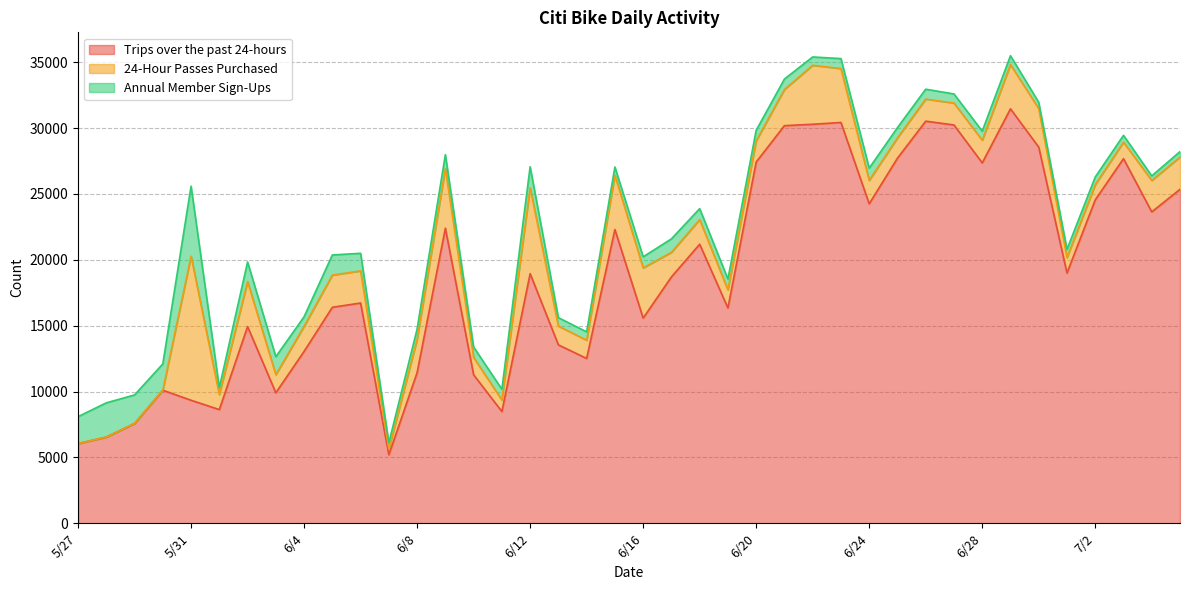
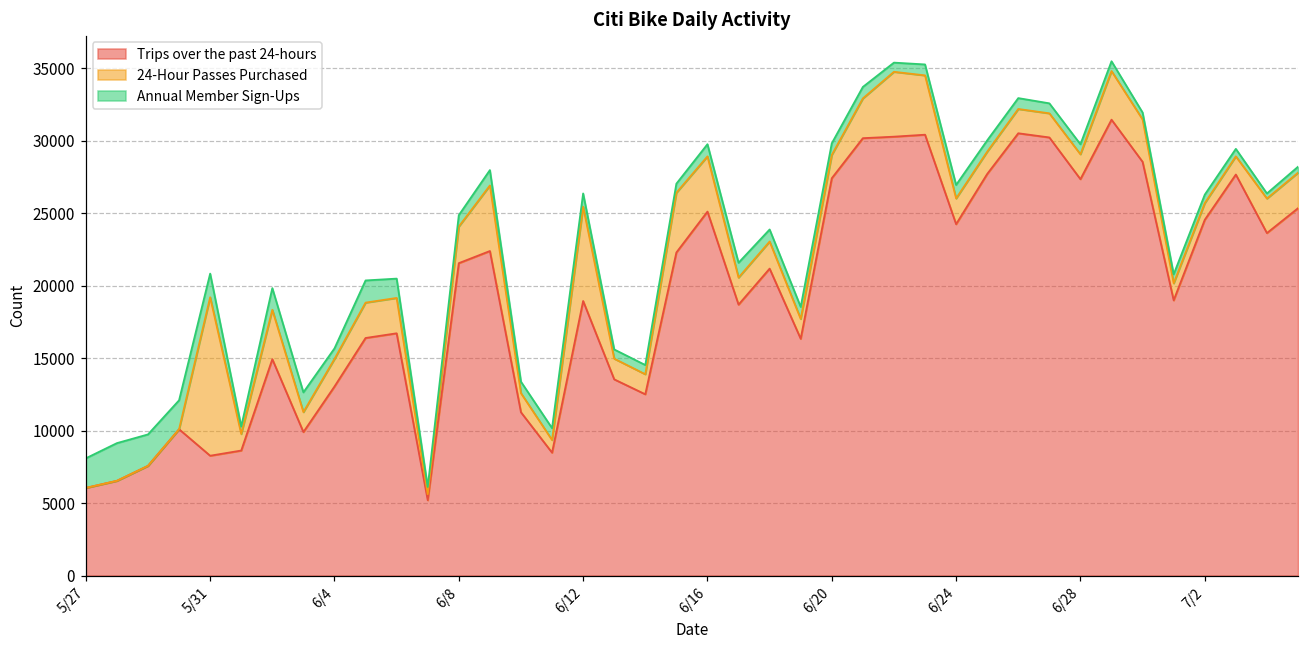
  {
    "Trips over the past 24-hours": {
-     "5/31": 9300,
+     "5/31": 8300,
      "6/4": 13000,
-     "6/8": 11400,
+     "6/8": 21600,
      "6/12": 18900,
-     "6/16": 15600,
+     "6/16": 25100,
      "6/20": 27400,
      "6/24": 24300,
      "6/28": 27400,
      "7/2": 24600
    },
    "24-Hour Passes Purchased": {
      "5/31": 10900,
      "6/4": 1900,
      "6/8": 2500,
      "6/12": 6500,
      "6/16": 3800,
      "6/20": 1600,
      "6/24": 1800,
      "6/28": 1700,
      "7/2": 1200
    },
    "Annual Member Sign-Ups": {
      "5/27": 2000,
-     "5/31": 5300,
+     "5/31": 1600,
      "6/4": 700,
      "6/8": 800,
-     "6/12": 1600,
+     "6/12": 900,
      "6/16": 800,
      "6/20": 800,
      "6/24": 900,
      "6/28": 700,
      "7/2": 600
    }
  }
